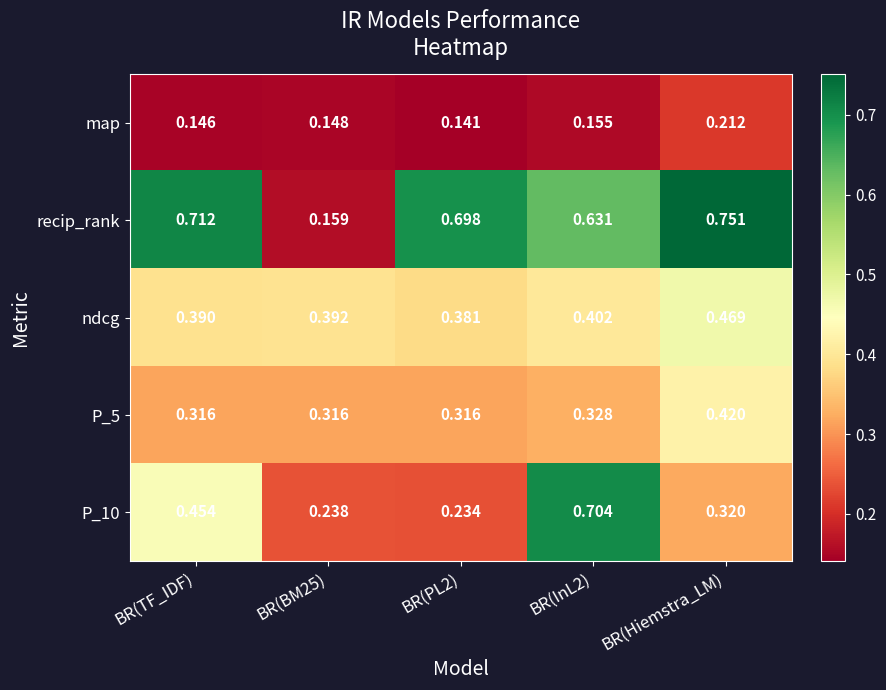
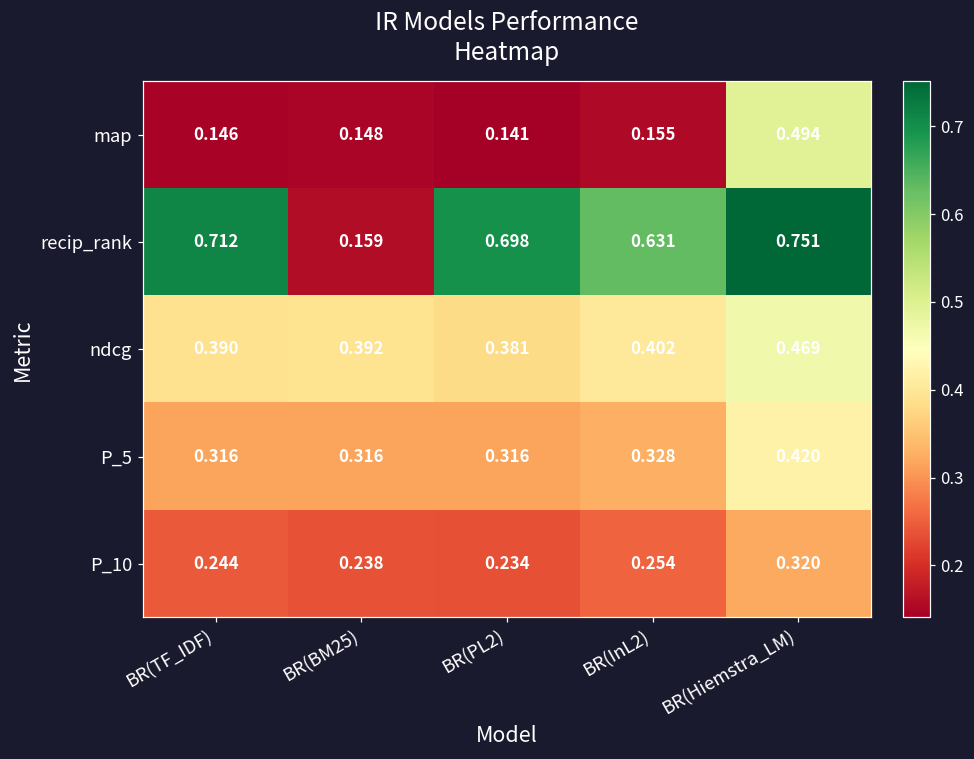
  {
    "map": {
      "BR(TF_IDF)": 0.146,
      "BR(BM25)": 0.148,
      "BR(PL2)": 0.141,
      "BR(InL2)": 0.155,
-     "BR(Hiemstra_LM)": 0.212
+     "BR(Hiemstra_LM)": 0.494
    },
    "recip_rank": {
      "BR(TF_IDF)": 0.712,
      "BR(BM25)": 0.159,
      "BR(PL2)": 0.698,
      "BR(InL2)": 0.631,
      "BR(Hiemstra_LM)": 0.751
    },
    "ndcg": {
      "BR(TF_IDF)": 0.390,
      "BR(BM25)": 0.392,
      "BR(PL2)": 0.381,
      "BR(InL2)": 0.402,
      "BR(Hiemstra_LM)": 0.469
    },
    "P_5": {
      "BR(TF_IDF)": 0.316,
      "BR(BM25)": 0.316,
      "BR(PL2)": 0.316,
      "BR(InL2)": 0.328,
      "BR(Hiemstra_LM)": 0.420
    },
    "P_10": {
-     "BR(TF_IDF)": 0.454,
+     "BR(TF_IDF)": 0.244,
      "BR(BM25)": 0.238,
      "BR(PL2)": 0.234,
-     "BR(InL2)": 0.704,
+     "BR(InL2)": 0.254,
      "BR(Hiemstra_LM)": 0.320
    }
  }
